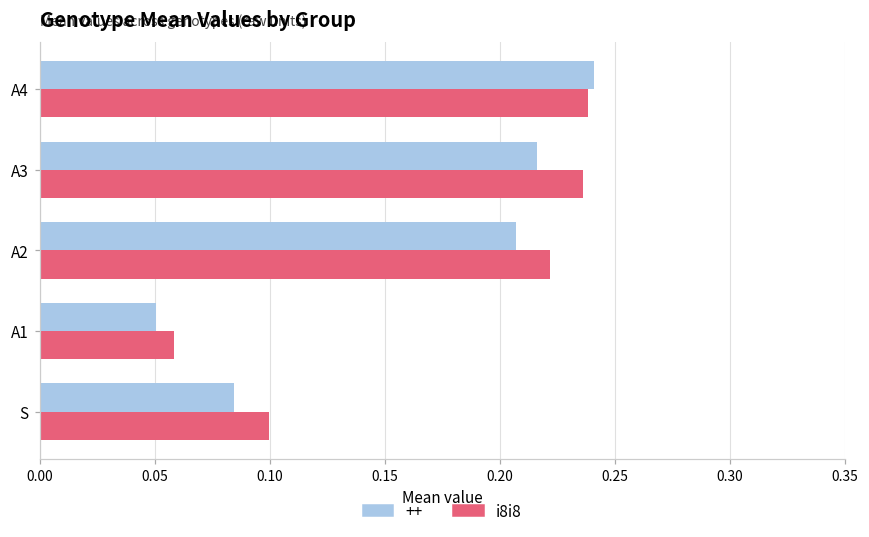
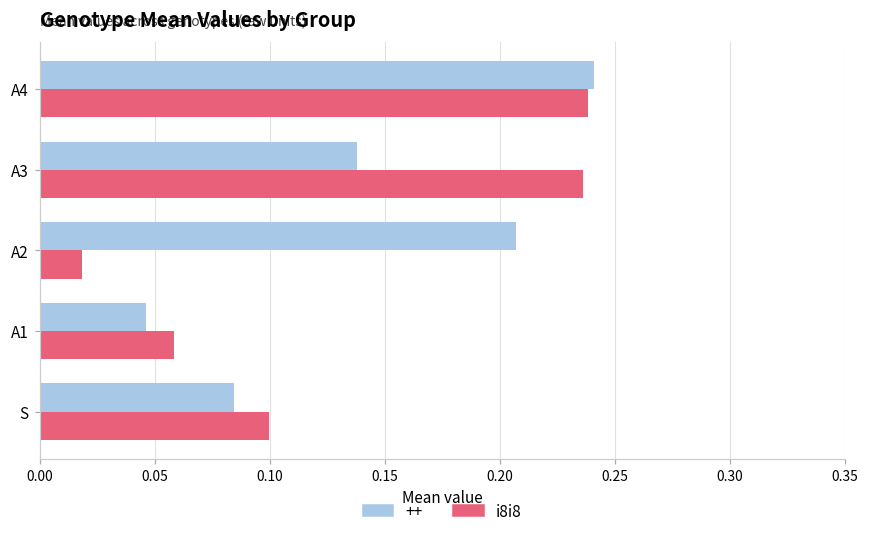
  {
    "++": {
      "A4": 0.241,
-     "A3": 0.216,
+     "A3": 0.138,
      "A2": 0.207,
-     "A1": 0.050,
+     "A1": 0.046,
      "S": 0.084
    },
    "i8i8": {
      "A4": 0.238,
      "A3": 0.236,
-     "A2": 0.222,
+     "A2": 0.019,
      "A1": 0.059,
      "S": 0.100
    }
  }
